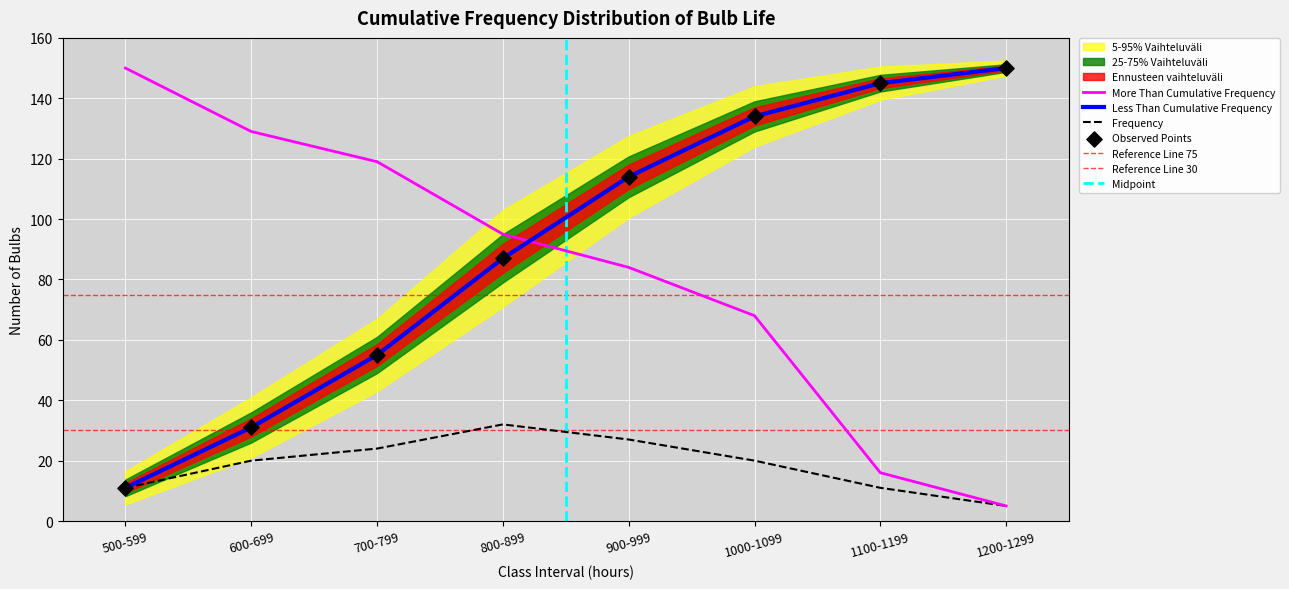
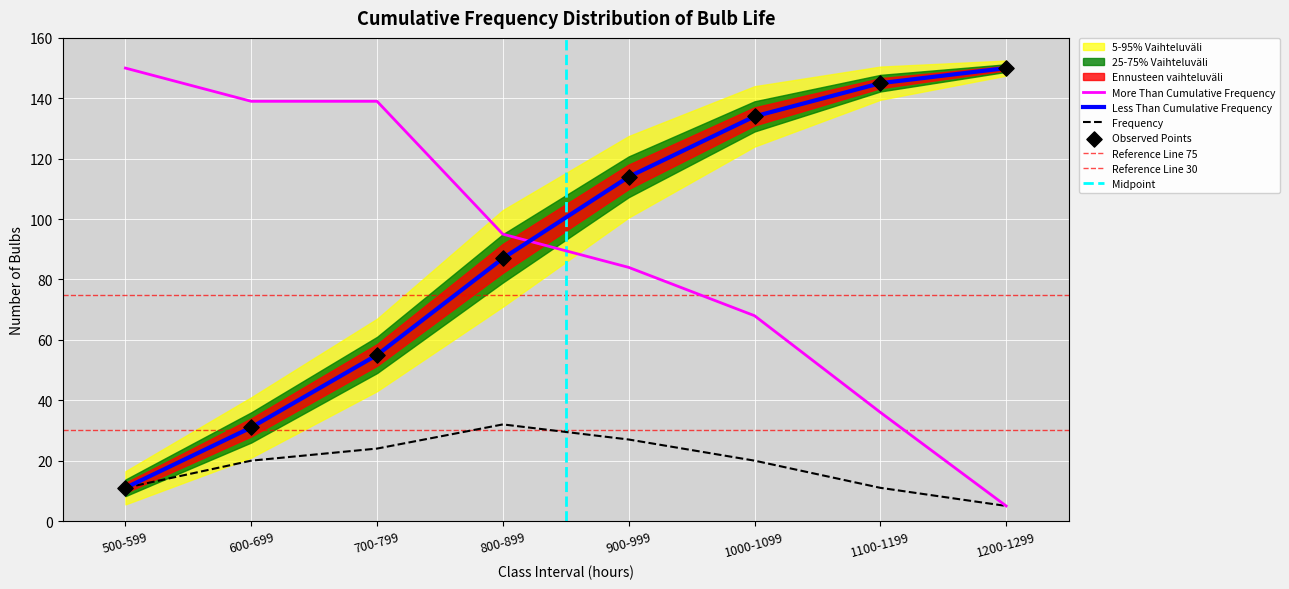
  {
    "More Than Cumulative Frequency": {
      "500-599": 150,
-     "600-699": 129,
-     "700-799": 119,
+     "600-699": 139,
+     "700-799": 139,
      "900-999": 84,
      "1000-1099": 68,
-     "1100-1199": 16
+     "1100-1199": 36
    }
  }
